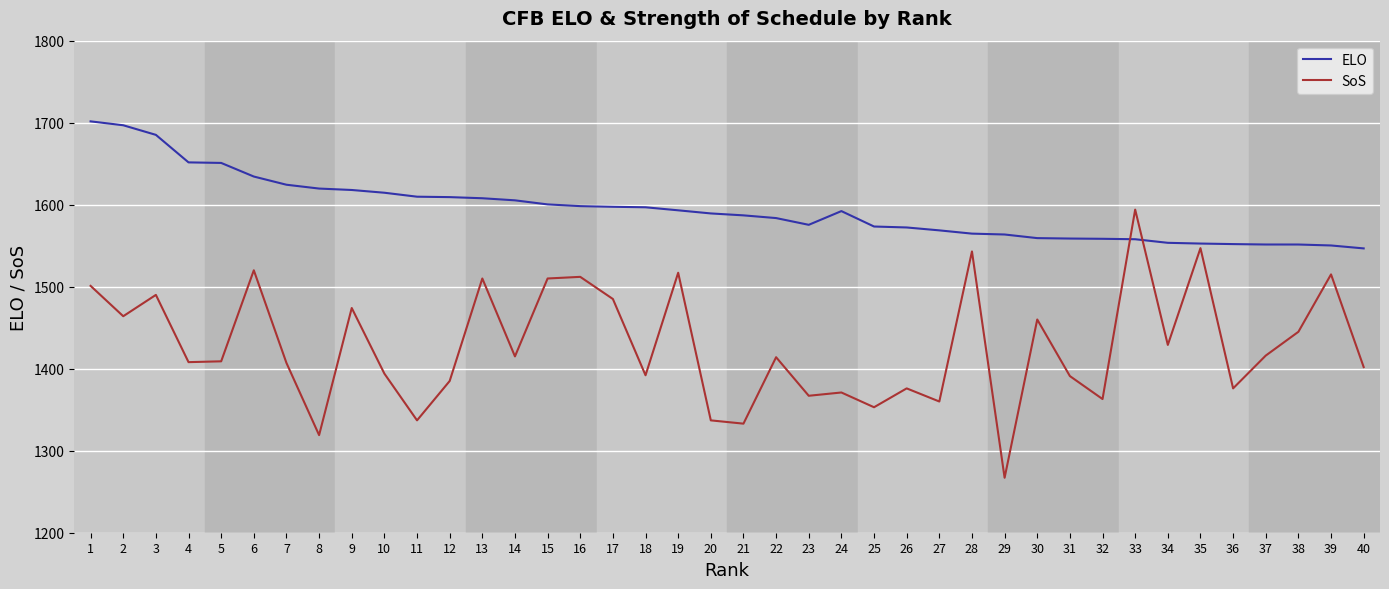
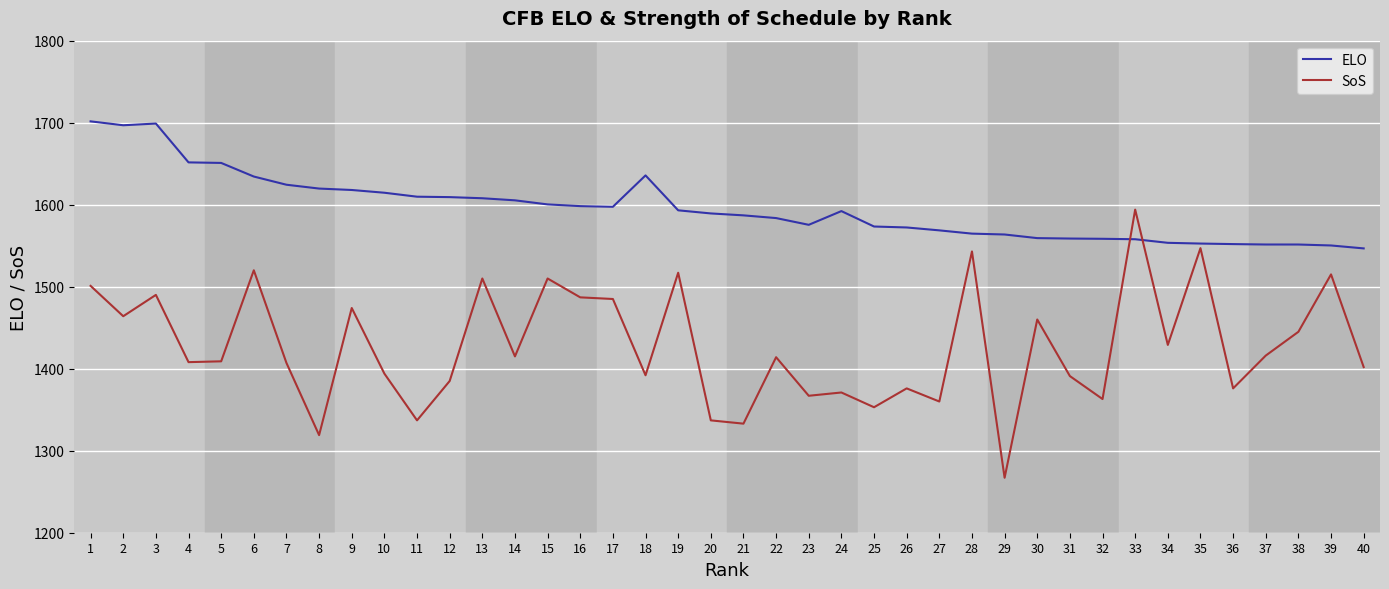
  {
    "ELO": {
      "1": 1700,
      "2": 1700,
-     "3": 1690,
+     "3": 1700,
      "4": 1650,
      "5": 1650,
      "6": 1630,
      "7": 1620,
      "8": 1620,
      "9": 1620,
      "10": 1610,
      "11": 1610,
      "12": 1610,
      "13": 1610,
      "14": 1610,
      "15": 1600,
      "16": 1600,
      "17": 1600,
-     "18": 1600,
+     "18": 1640,
      "19": 1590,
      "20": 1590,
      "21": 1590,
      "22": 1580,
      "23": 1580,
      "24": 1590,
      "25": 1570,
      "26": 1570,
      "27": 1570,
      "28": 1560,
      "29": 1560,
      "30": 1560,
      "31": 1560,
      "32": 1560,
      "33": 1560,
      "34": 1550,
      "35": 1550,
      "36": 1550,
      "37": 1550,
      "38": 1550,
      "39": 1550,
      "40": 1550
    },
    "SoS": {
      "1": 1500,
      "2": 1460,
      "3": 1490,
      "4": 1410,
      "5": 1410,
      "6": 1520,
      "7": 1410,
      "8": 1320,
      "9": 1470,
      "10": 1390,
      "11": 1340,
      "12": 1390,
      "13": 1510,
      "14": 1420,
      "15": 1510,
-     "16": 1510,
+     "16": 1490,
      "17": 1490,
      "18": 1390,
      "19": 1520,
      "20": 1340,
      "21": 1330,
      "22": 1410,
      "23": 1370,
      "24": 1370,
      "25": 1350,
      "26": 1380,
      "27": 1360,
      "28": 1540,
      "29": 1270,
      "30": 1460,
      "31": 1390,
      "32": 1360,
      "33": 1590,
      "34": 1430,
      "35": 1550,
      "36": 1380,
      "37": 1420,
      "38": 1450,
      "39": 1520,
      "40": 1400
    }
  }
